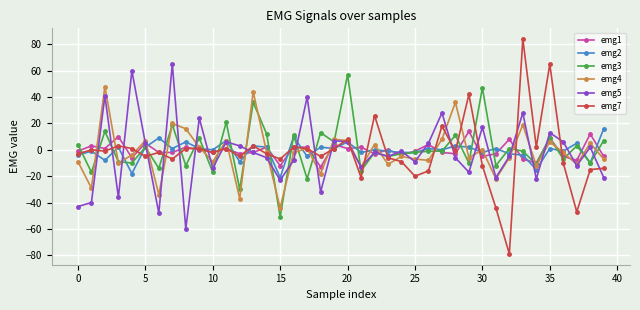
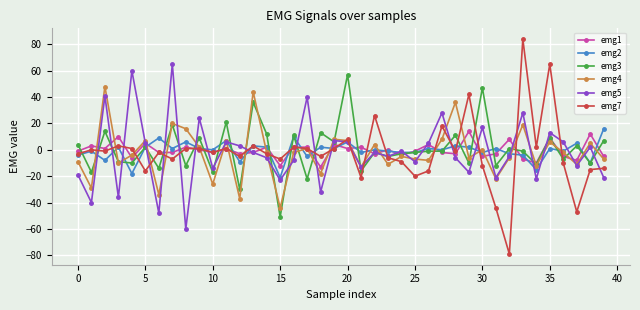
  {
    "emg1": {
      "0": -1,
      "15": -12,
      "20": 1,
      "30": -5
    },
    "emg2": {
      "10": 0,
      "15": -21,
      "30": -2,
      "35": 1
    },
    "emg3": {
      "0": 4,
      "10": -17,
      "15": -51,
      "20": 57,
      "30": 47
    },
    "emg4": {
      "0": -9,
      "5": 7,
-     "10": -9,
+     "10": -26,
      "15": -44,
      "25": -7,
      "30": 0,
      "35": 6
    },
    "emg5": {
-     "0": -43,
+     "0": -19,
      "10": -14,
      "15": -23,
      "25": -9,
      "30": 17,
      "35": 13
    },
    "emg7": {
-     "5": -5,
+     "5": -16,
      "15": -7,
      "25": -20,
      "30": -12,
      "35": 65
    }
  }
